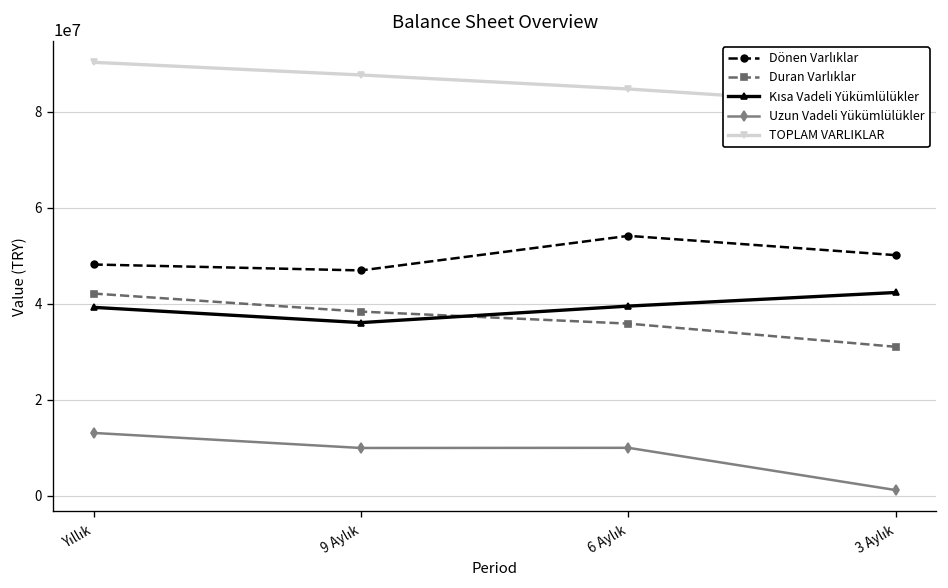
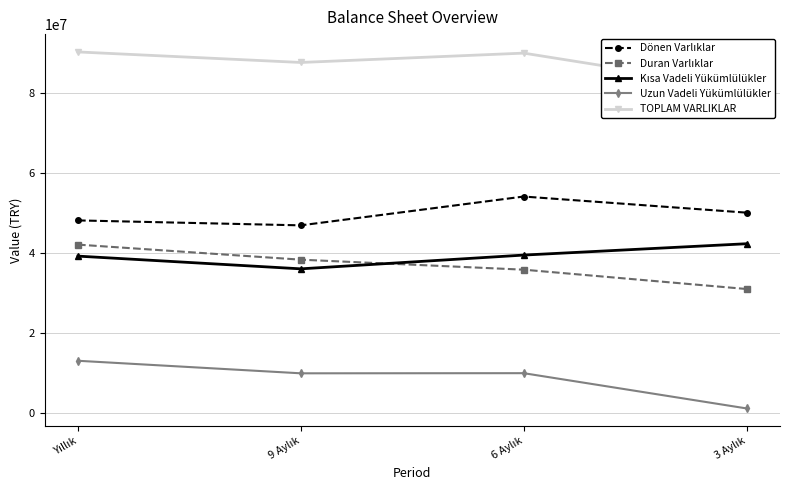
  {
    "TOPLAM VARLIKLAR": {
      "Yıllık": 90000000,
      "9 Aylık": 88000000,
-     "6 Aylık": 85000000
+     "6 Aylık": 90000000
    }
  }
